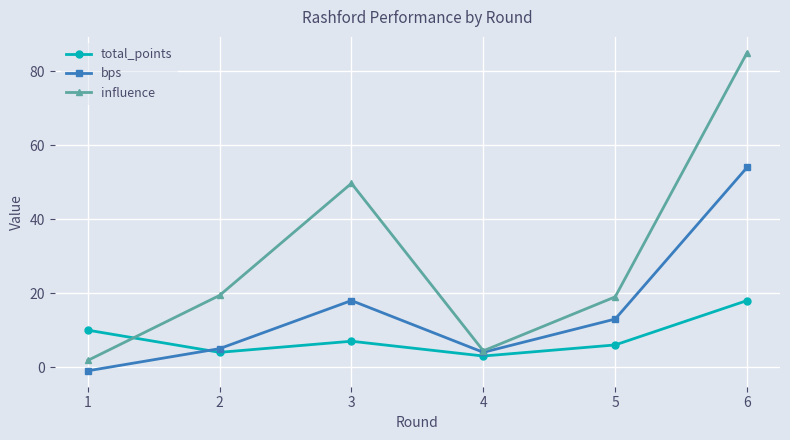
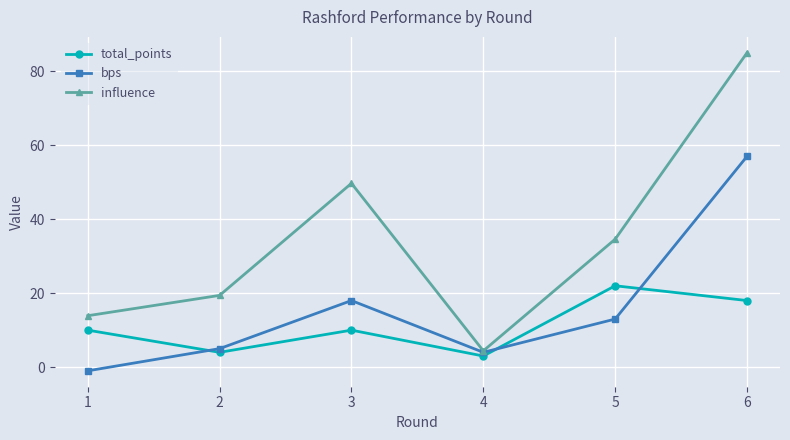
  {
    "total_points": {
      "1": 10,
      "2": 4,
-     "3": 7,
+     "3": 10,
      "4": 3,
-     "5": 6,
+     "5": 22,
      "6": 18
    },
    "bps": {
      "1": -1,
      "2": 5,
      "3": 18,
      "5": 13,
-     "6": 54
+     "6": 57
    },
    "influence": {
-     "1": 2,
+     "1": 14,
      "2": 19,
      "3": 50,
-     "5": 19,
+     "5": 35,
      "6": 85
    }
  }
